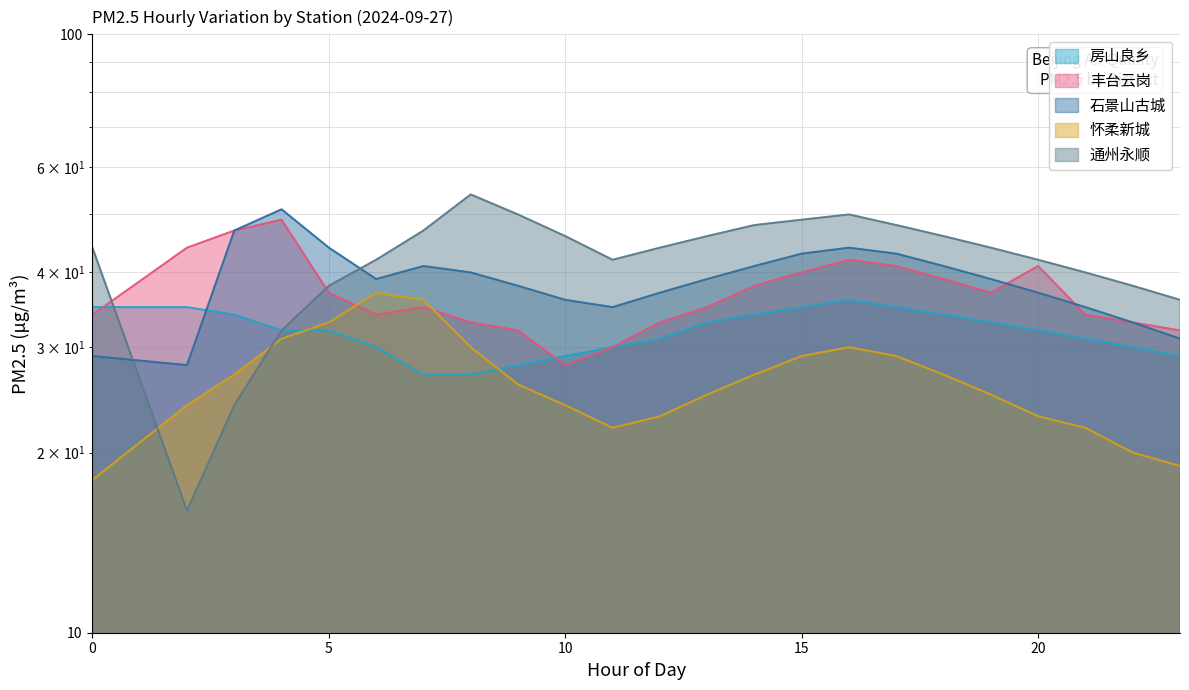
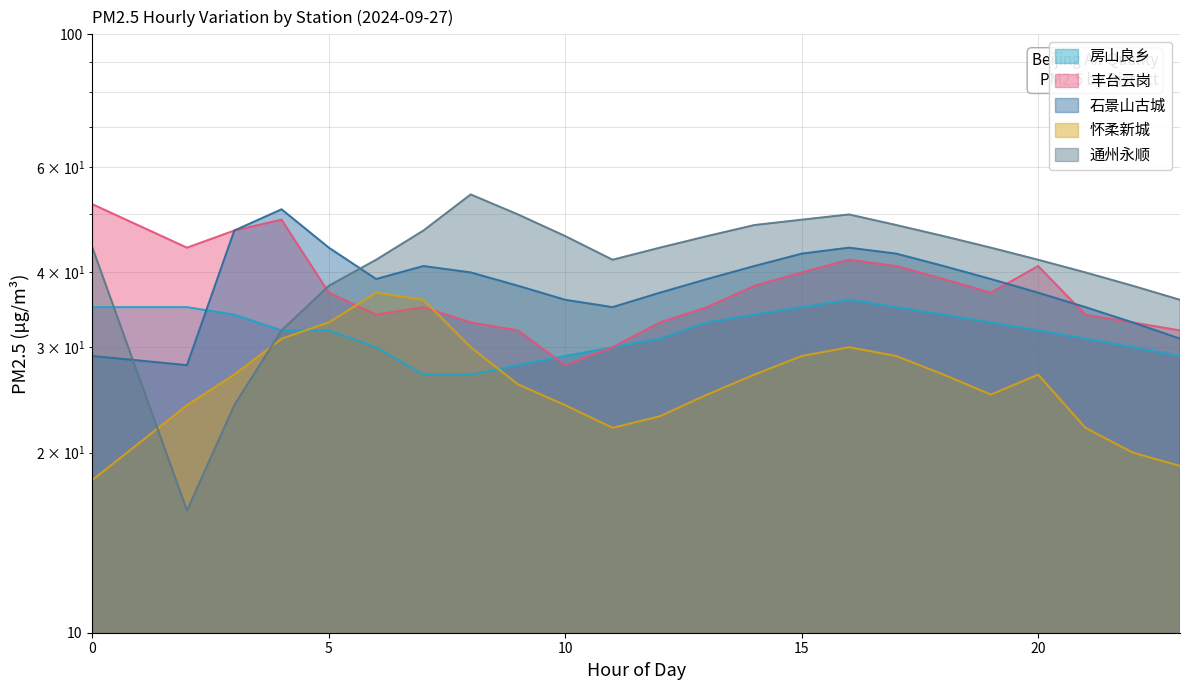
  {
    "丰台云岗": {
-     "0": 34,
+     "0": 52,
      "5": 37,
      "10": 28,
      "15": 40,
      "20": 41
    },
    "怀柔新城": {
      "0": 18,
      "5": 33,
      "10": 24,
      "15": 29,
-     "20": 23
+     "20": 27
    }
  }
